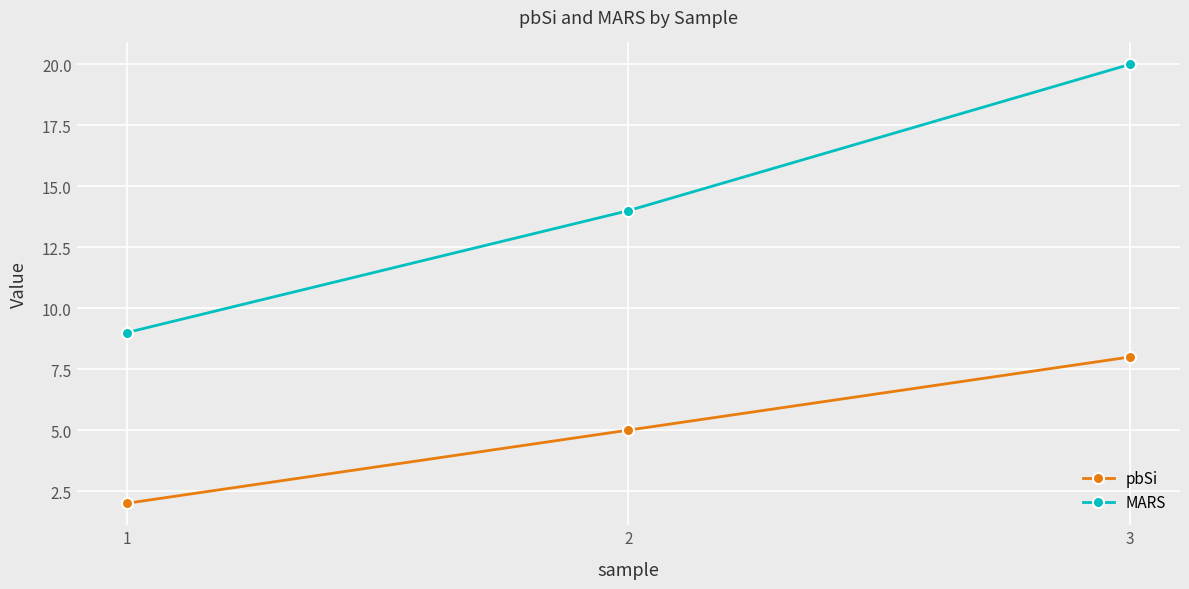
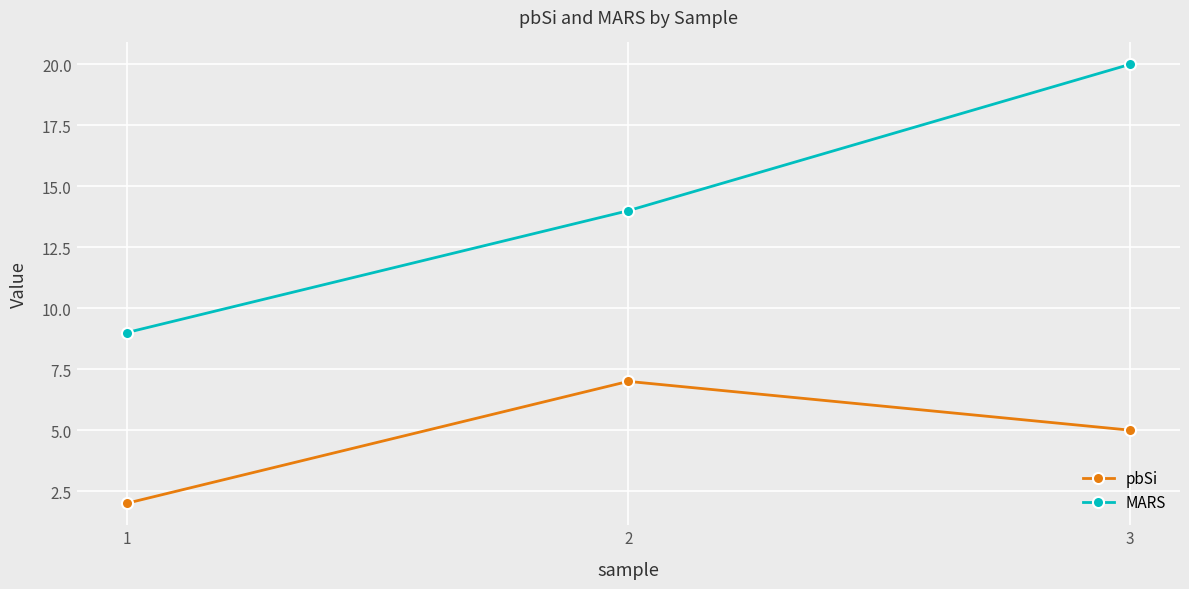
  {
    "pbSi": {
      "1": 2,
-     "2": 5,
-     "3": 8
+     "2": 7,
+     "3": 5
    },
    "MARS": {
      "1": 9,
      "2": 14,
      "3": 20
    }
  }
